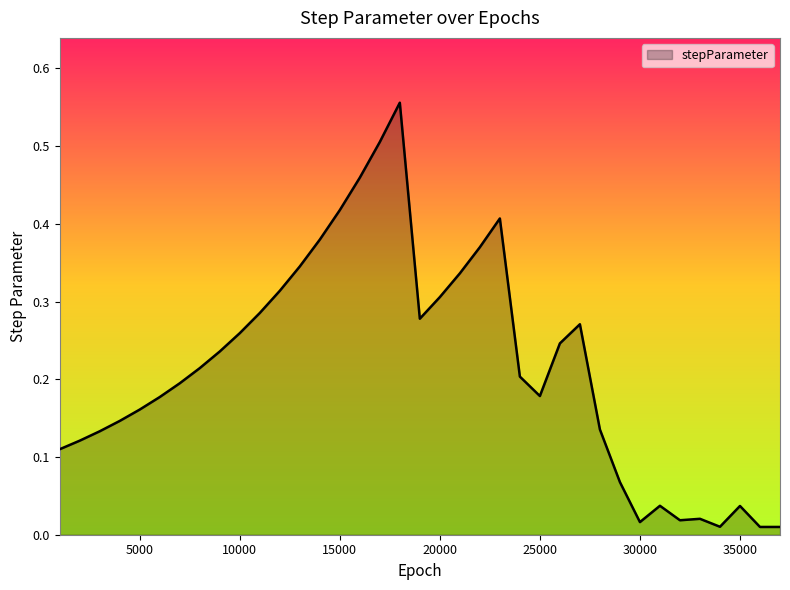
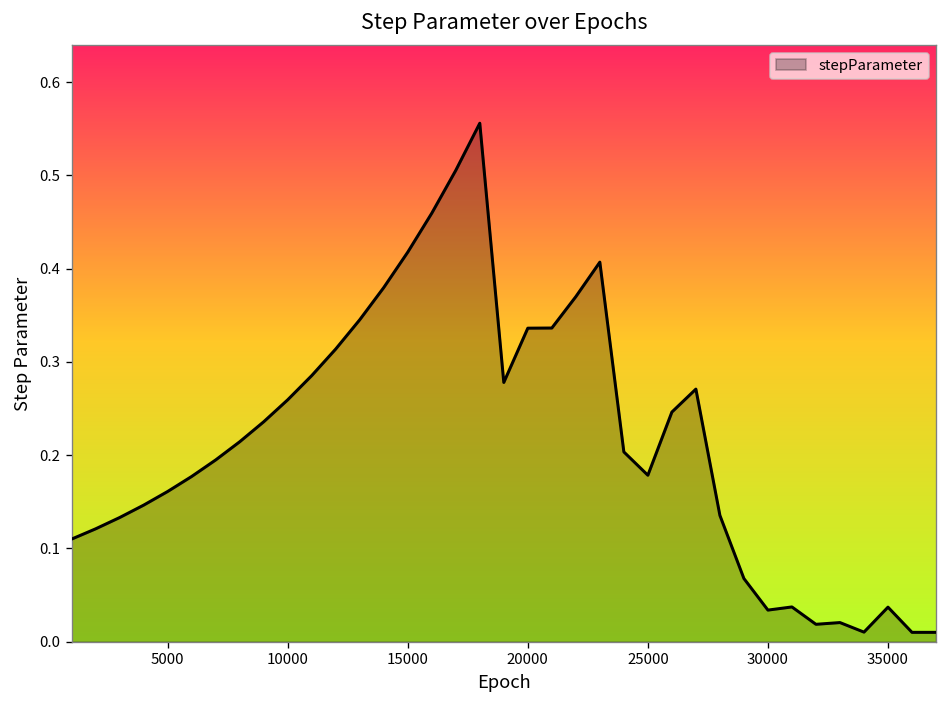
  {
    "5000": 0.16,
    "10000": 0.26,
    "15000": 0.42,
-   "20000": 0.31,
+   "20000": 0.34,
    "25000": 0.18,
-   "30000": 0.02,
+   "30000": 0.03,
    "35000": 0.04
  }
